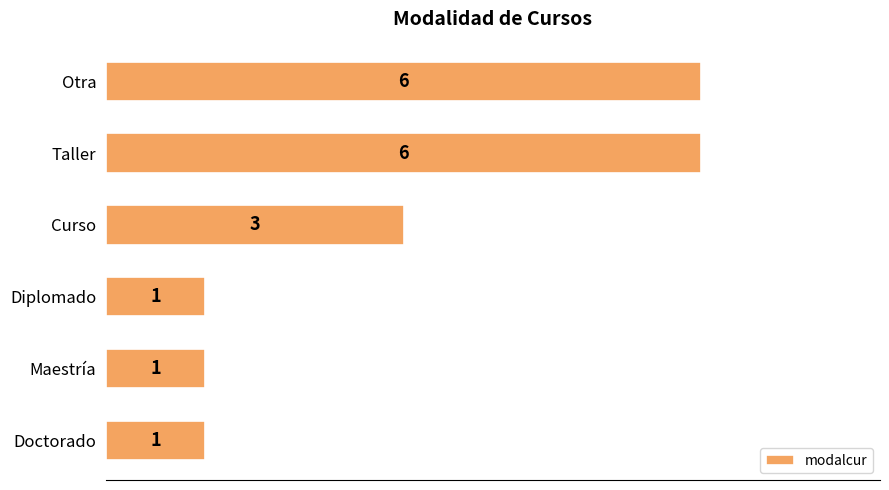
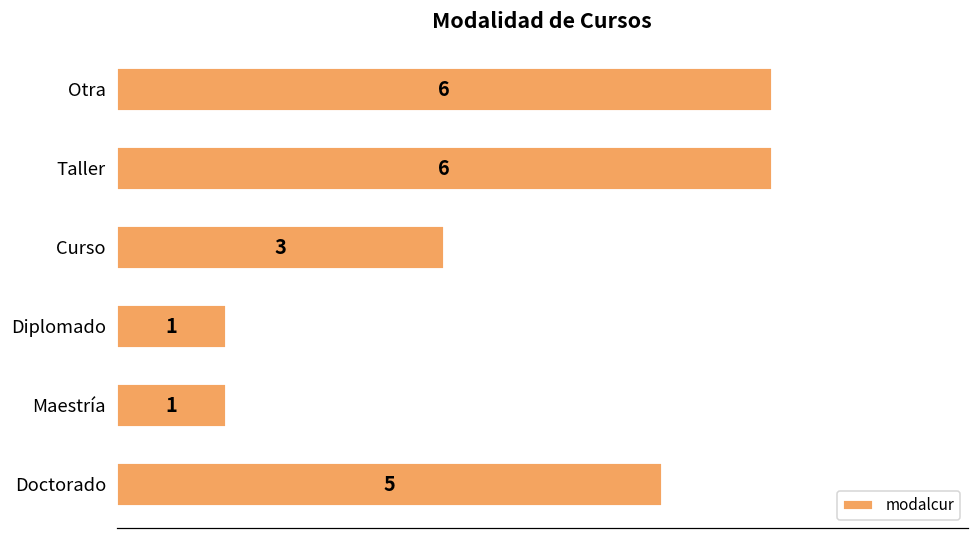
  {
    "Otra": 6,
    "Taller": 6,
    "Curso": 3,
    "Diplomado": 1,
    "Maestría": 1,
-   "Doctorado": 1
+   "Doctorado": 5
  }
